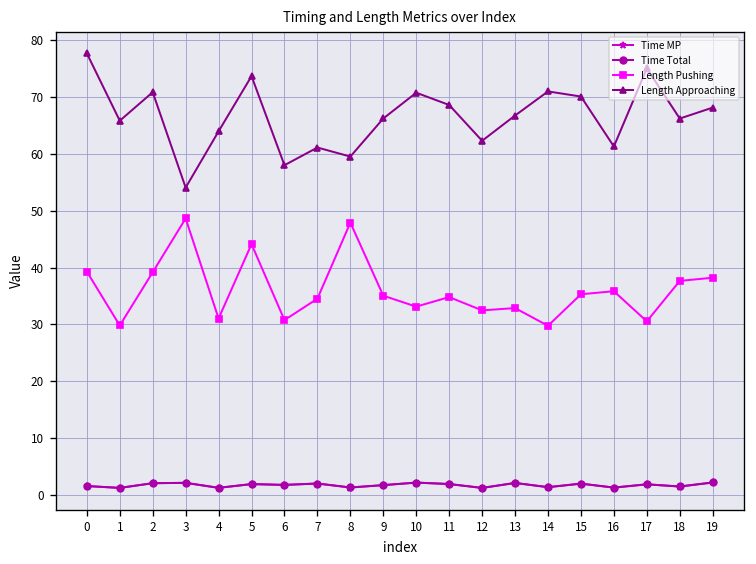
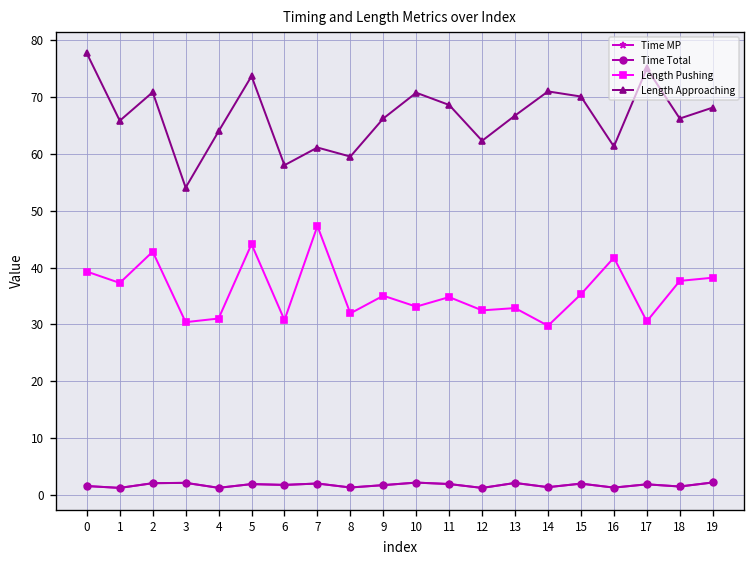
  {
    "Length Pushing": {
      "0": 39,
-     "1": 30,
-     "2": 39,
-     "3": 49,
+     "1": 37,
+     "2": 43,
+     "3": 30,
      "4": 31,
      "5": 44,
      "6": 31,
-     "7": 35,
-     "8": 48,
+     "7": 47,
+     "8": 32,
      "9": 35,
      "10": 33,
      "11": 35,
      "12": 32,
      "13": 33,
      "14": 30,
      "15": 35,
-     "16": 36,
+     "16": 42,
      "17": 31,
      "18": 38,
      "19": 38
    }
  }
